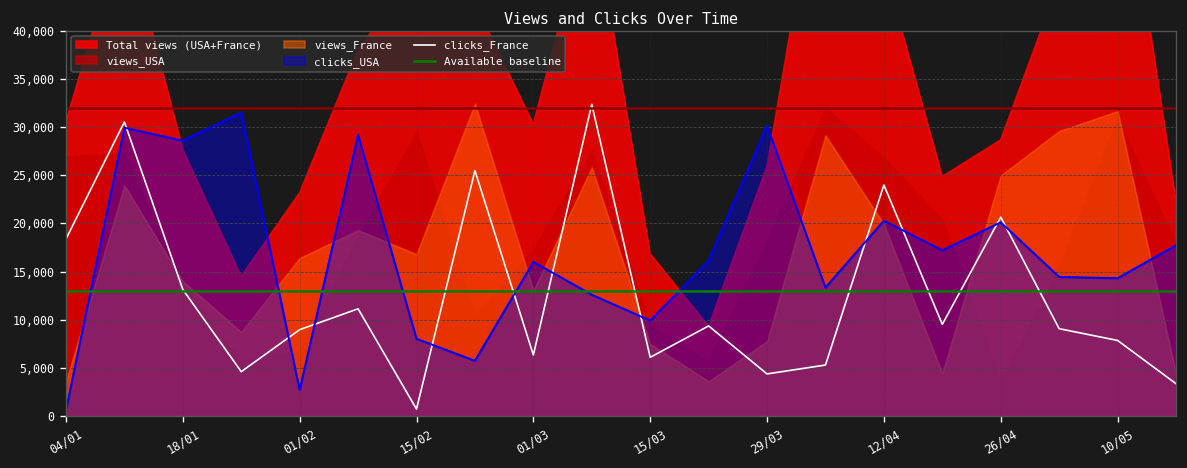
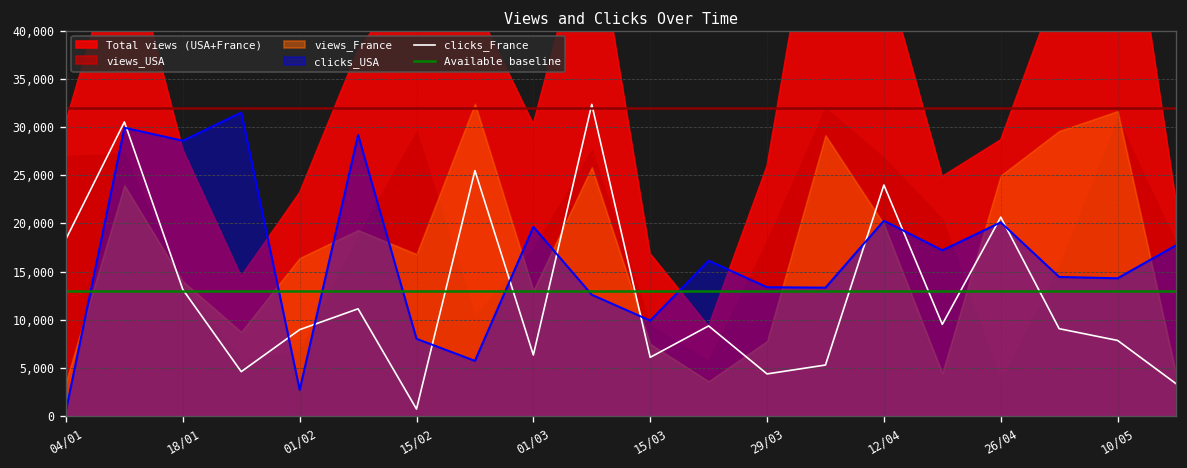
  {
    "clicks_France": {
      "04/01": "18,000",
      "18/01": "13,000",
      "01/02": "9,000",
      "15/02": "1,000",
      "01/03": "6,000",
      "15/03": "6,000",
      "29/03": "4,000",
      "12/04": "24,000",
      "26/04": "21,000",
      "10/05": "8,000"
    },
    "views_France": {
      "04/01": "4,000",
      "18/01": "14,000",
      "01/02": "16,000",
      "15/02": "17,000",
      "01/03": "13,000",
      "15/03": "8,000",
      "29/03": "8,000",
      "12/04": "20,000",
      "26/04": "25,000",
      "10/05": "32,000"
    },
    "clicks_USA": {
      "04/01": "1,000",
      "18/01": "29,000",
      "01/02": "3,000",
      "15/02": "8,000",
-     "01/03": "16,000",
+     "01/03": "20,000",
      "15/03": "10,000",
-     "29/03": "30,000",
+     "29/03": "13,000",
      "12/04": "20,000",
      "26/04": "20,000",
      "10/05": "14,000"
    }
  }
